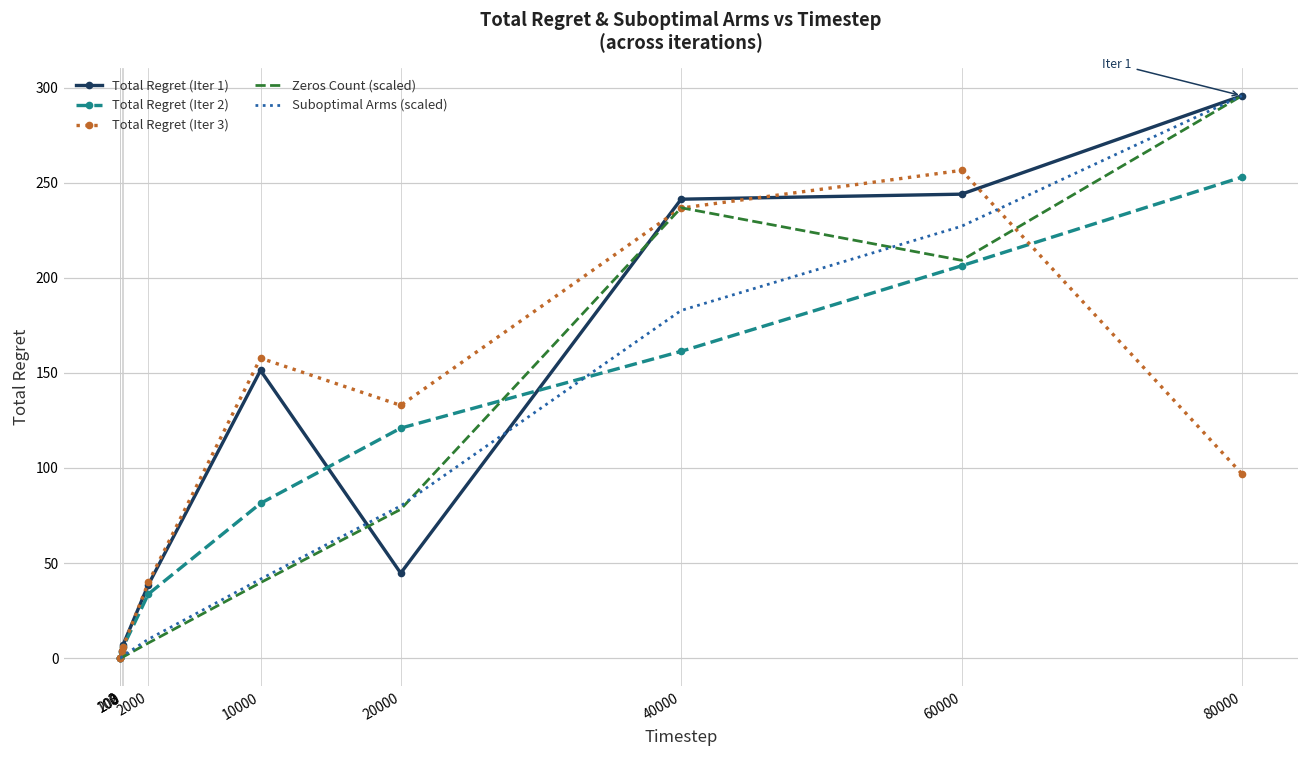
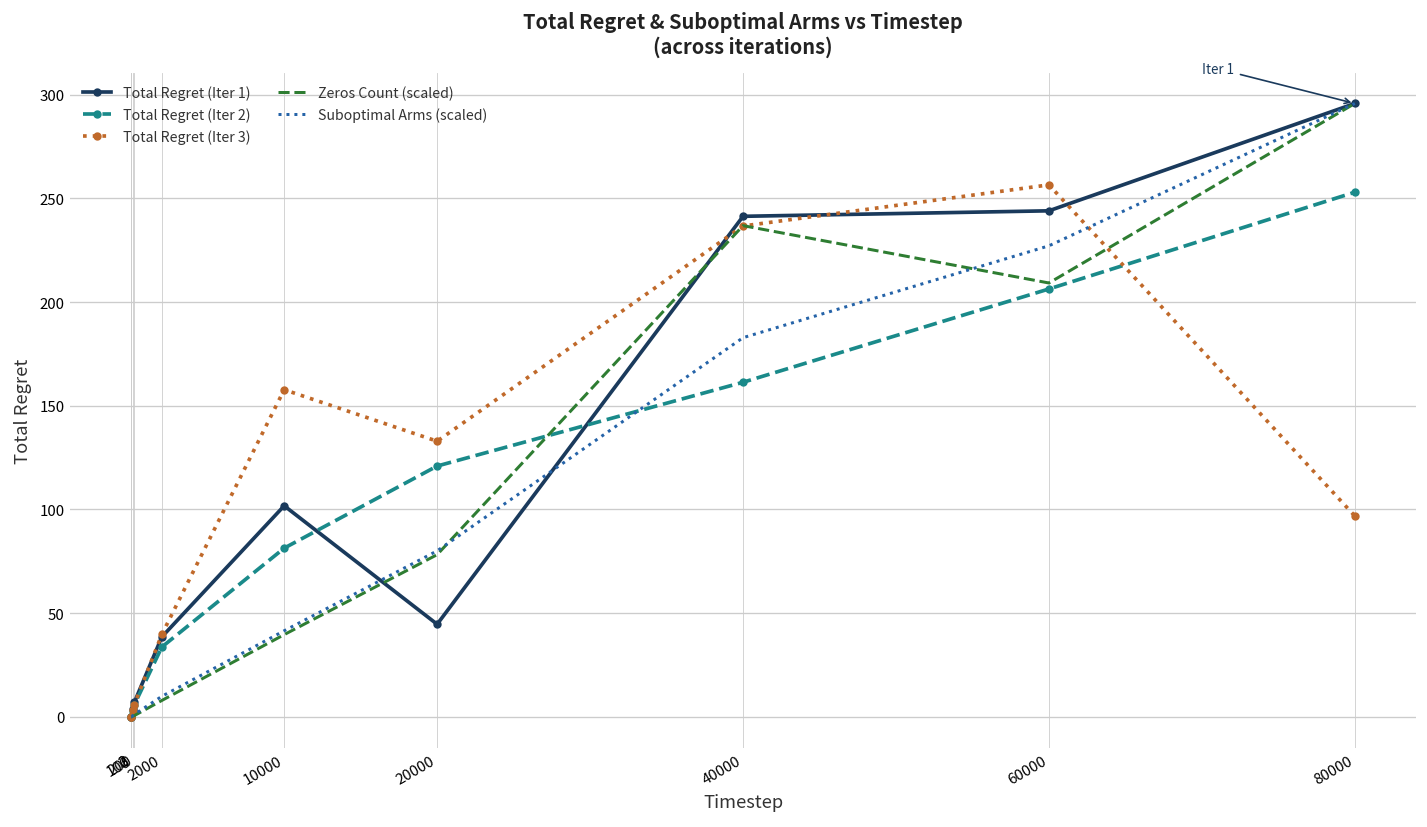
  {
    "Total Regret (Iter 1)": {
-     "10000": 151,
+     "10000": 102,
      "20000": 45,
      "40000": 241,
      "60000": 244
    },
    "Total Regret (Iter 3)": {
      "10000": 158,
      "20000": 133,
      "60000": 257,
      "80000": 97
    },
    "Zeros Count (scaled)": {
      "2000": 8,
      "10000": 40,
      "20000": 78,
      "60000": 209
    }
  }
